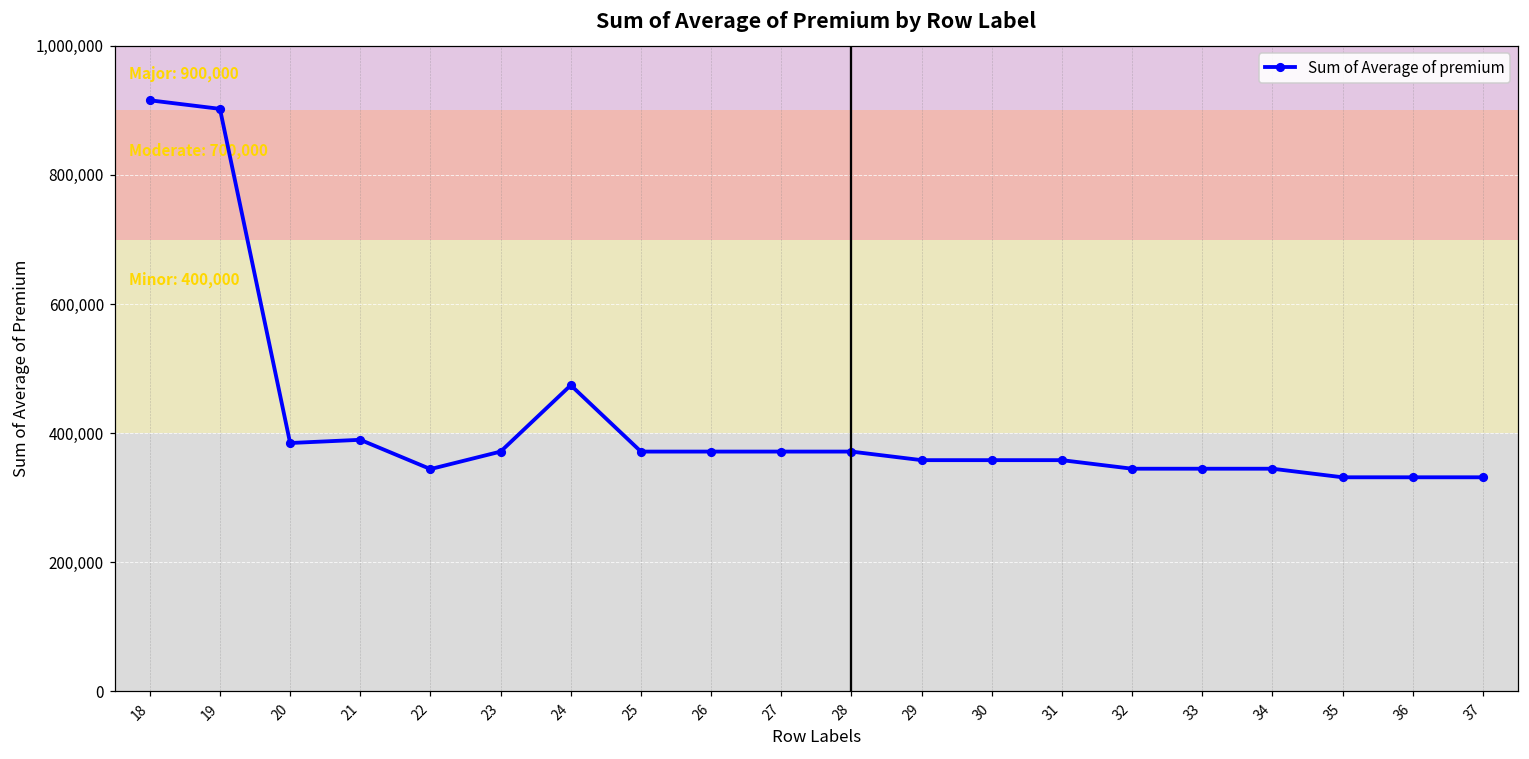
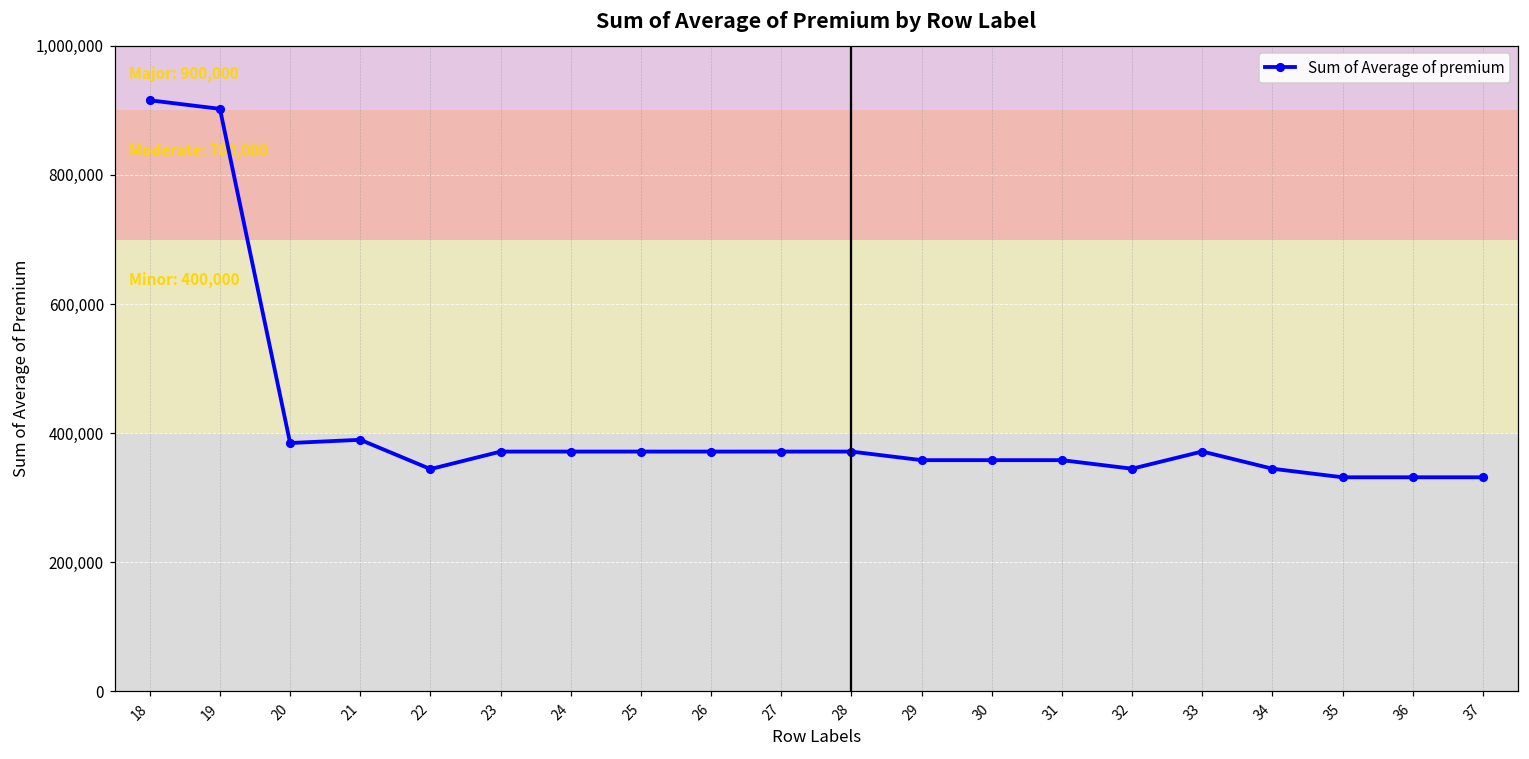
  {
    "19": "900,000",
    "20": "380,000",
    "21": "390,000",
    "22": "340,000",
    "23": "370,000",
-   "24": "470,000",
+   "24": "370,000",
    "25": "370,000",
    "26": "370,000",
    "27": "370,000",
    "28": "370,000",
    "29": "360,000",
    "30": "360,000",
    "31": "360,000",
    "32": "350,000",
-   "33": "350,000",
+   "33": "370,000",
    "34": "350,000",
    "35": "330,000",
    "36": "330,000",
    "37": "330,000"
  }
